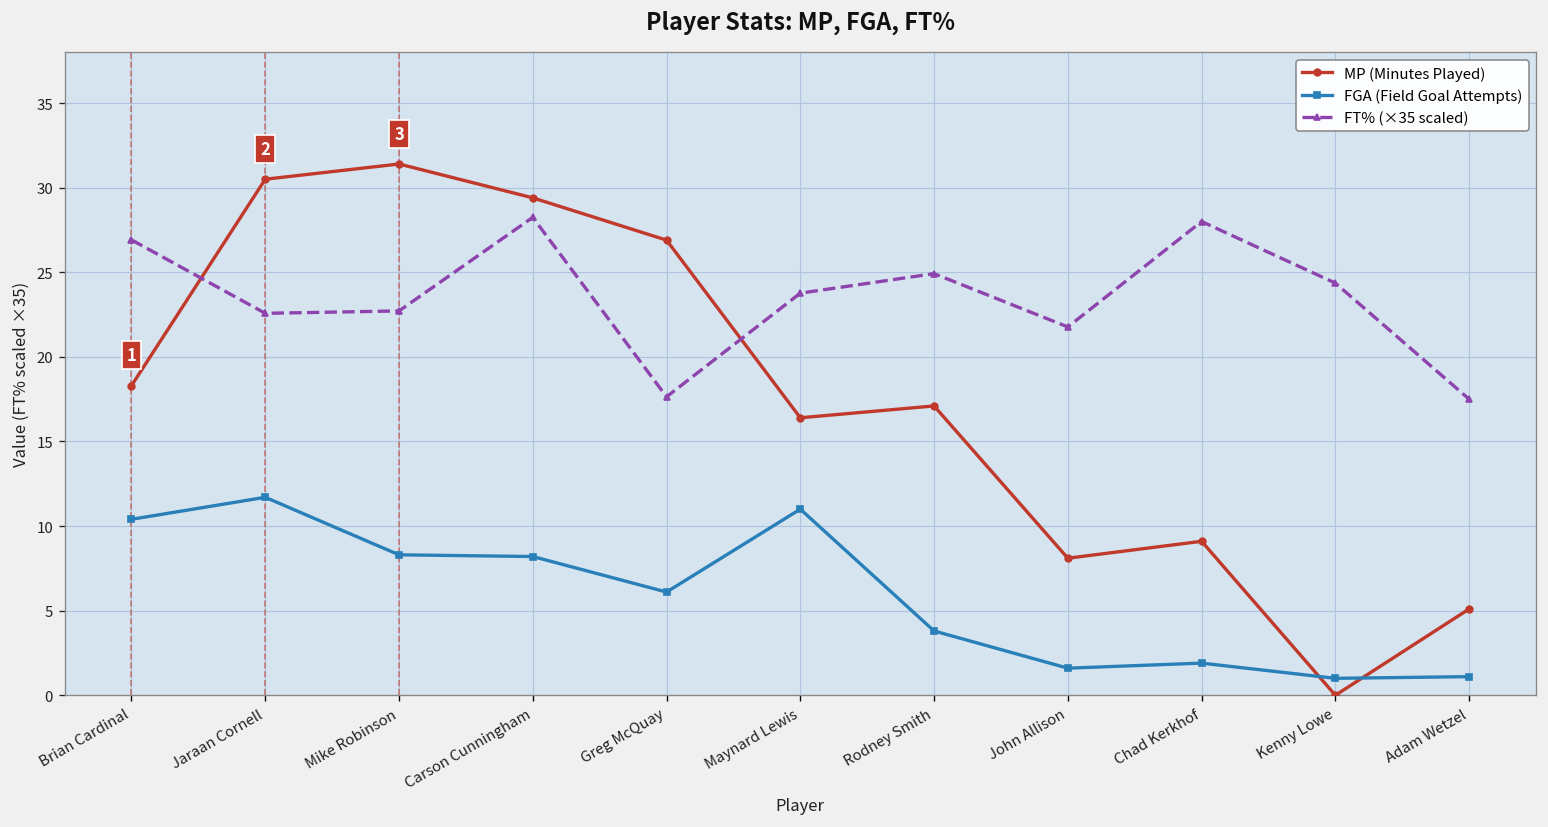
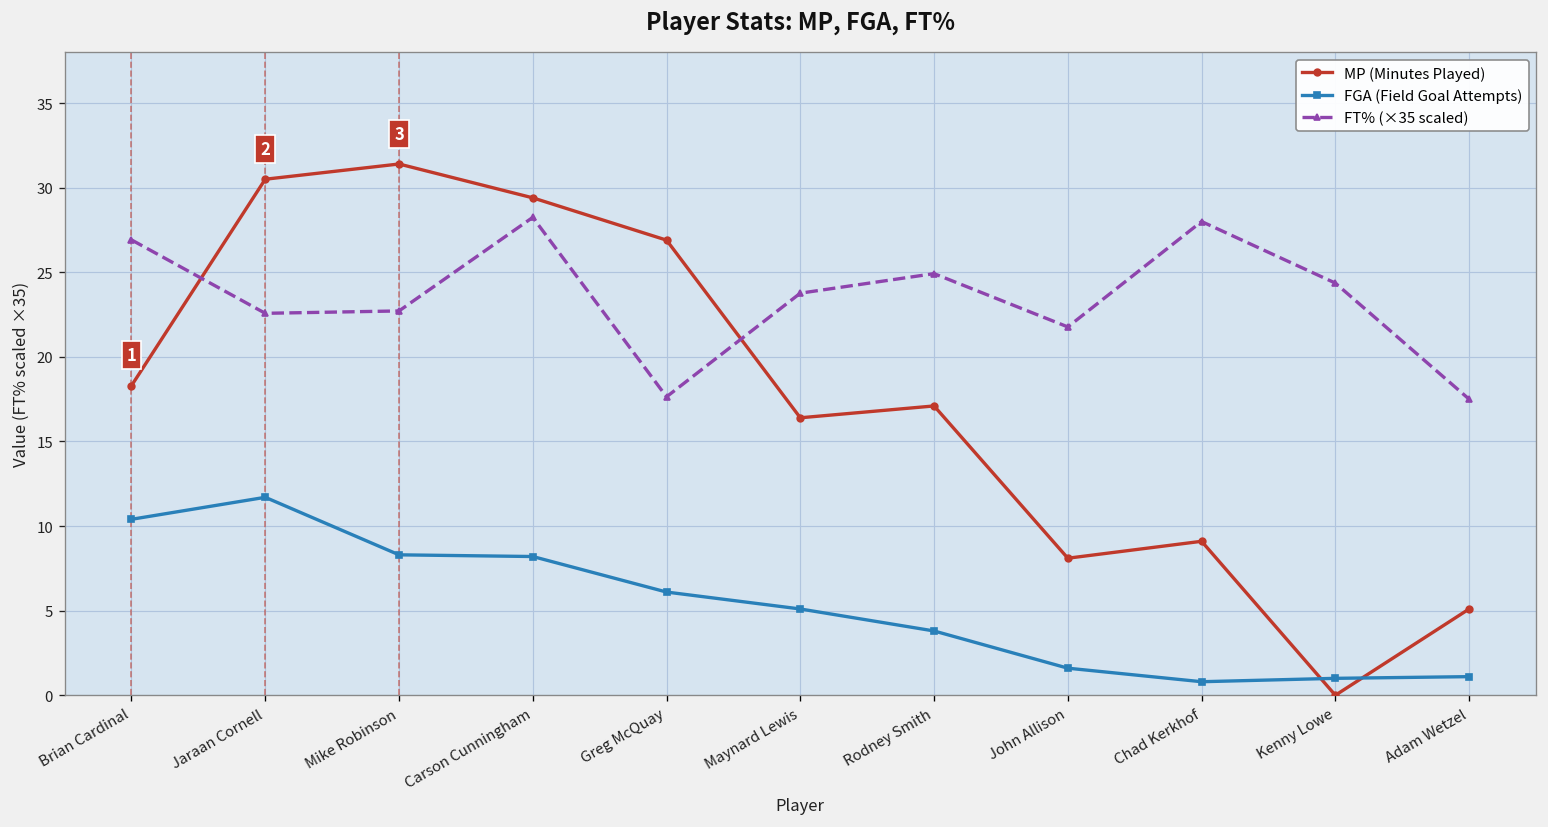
  {
    "MP (Minutes Played)": {
      "Carson Cunningham": 29.4,
      "Greg McQuay": 26.9,
      "Maynard Lewis": 16.4,
      "Rodney Smith": 17.1,
      "John Allison": 8.1,
      "Chad Kerkhof": 9.1,
      "Kenny Lowe": 0.0,
      "Adam Wetzel": 5.1
    },
    "FGA (Field Goal Attempts)": {
      "Brian Cardinal": 10.4,
      "Jaraan Cornell": 11.7,
      "Mike Robinson": 8.3,
      "Carson Cunningham": 8.2,
      "Greg McQuay": 6.1,
-     "Maynard Lewis": 11.0,
+     "Maynard Lewis": 5.1,
      "Rodney Smith": 3.8,
      "John Allison": 1.6,
-     "Chad Kerkhof": 1.9,
+     "Chad Kerkhof": 0.8,
      "Kenny Lowe": 1.0,
      "Adam Wetzel": 1.1
    },
    "FT% (×35 scaled)": {
      "Brian Cardinal": 26.9,
      "Jaraan Cornell": 22.6,
      "Mike Robinson": 22.7,
      "Carson Cunningham": 28.2,
      "Greg McQuay": 17.6,
      "Maynard Lewis": 23.8,
      "Rodney Smith": 24.9,
      "John Allison": 21.8,
      "Chad Kerkhof": 28.0,
      "Kenny Lowe": 24.4,
      "Adam Wetzel": 17.5
    }
  }
